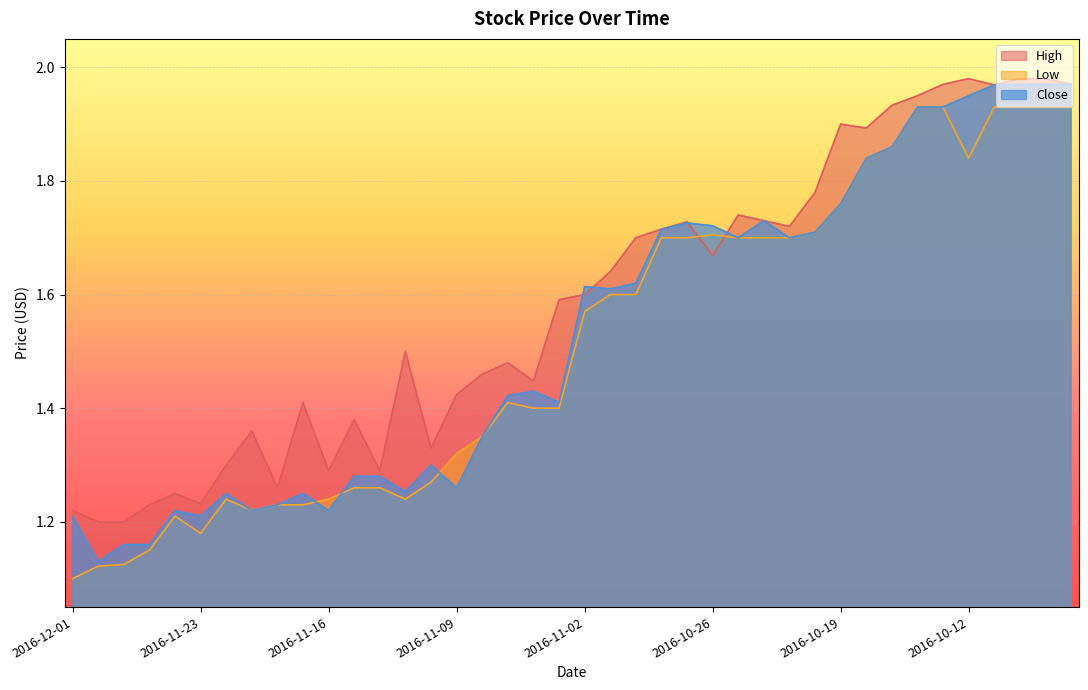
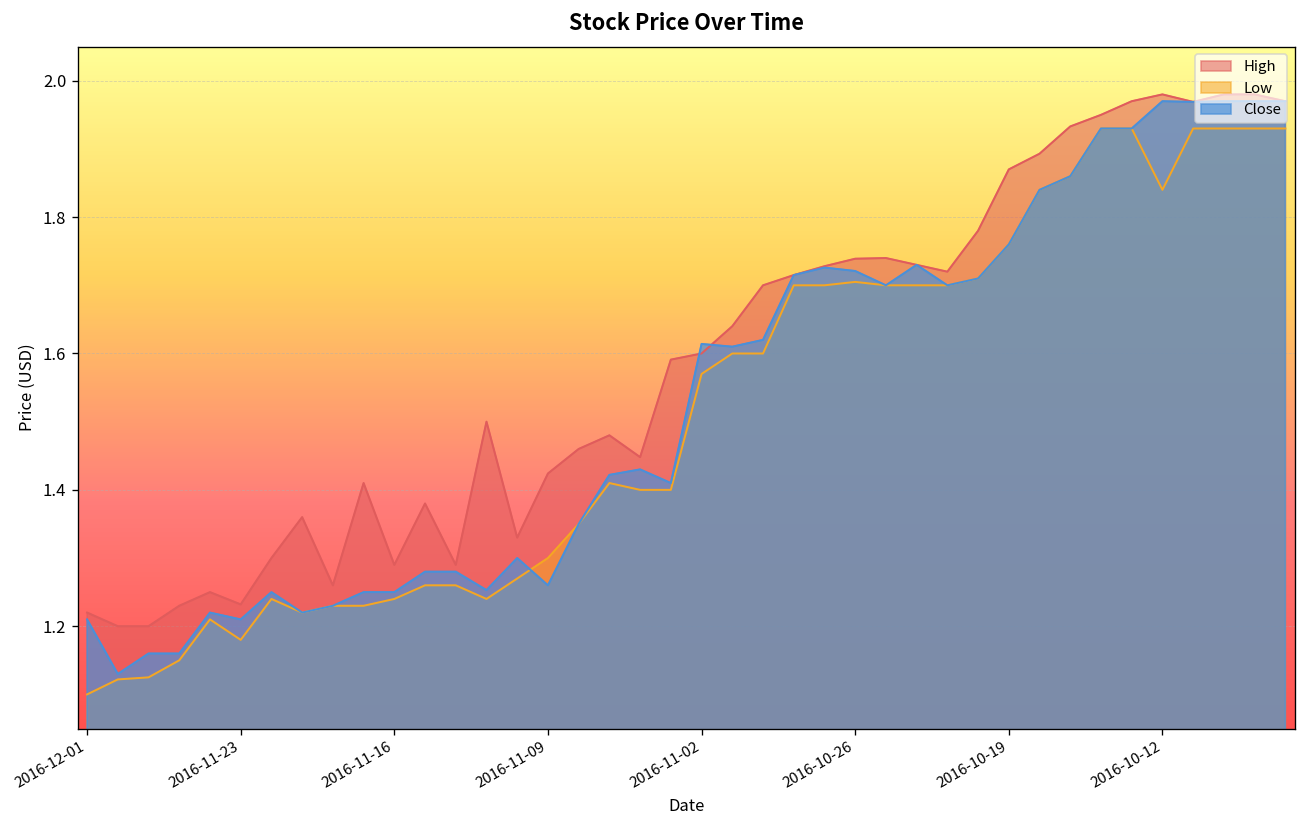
  {
    "High": {
      "2016-12-01": 1.22,
      "2016-11-23": 1.23,
      "2016-11-16": 1.29,
      "2016-11-09": 1.42,
      "2016-11-02": 1.60,
-     "2016-10-26": 1.67,
-     "2016-10-19": 1.90,
+     "2016-10-26": 1.74,
+     "2016-10-19": 1.87,
      "2016-10-12": 1.98
    },
    "Low": {
      "2016-12-01": 1.10,
      "2016-11-23": 1.18,
      "2016-11-16": 1.24,
-     "2016-11-09": 1.32,
+     "2016-11-09": 1.30,
      "2016-11-02": 1.57,
      "2016-10-26": 1.71,
      "2016-10-12": 1.84
    },
    "Close": {
      "2016-12-01": 1.21,
      "2016-11-23": 1.21,
-     "2016-11-16": 1.22,
+     "2016-11-16": 1.25,
      "2016-11-09": 1.26,
      "2016-11-02": 1.61,
      "2016-10-26": 1.72,
-     "2016-10-12": 1.95
+     "2016-10-12": 1.97
    }
  }
